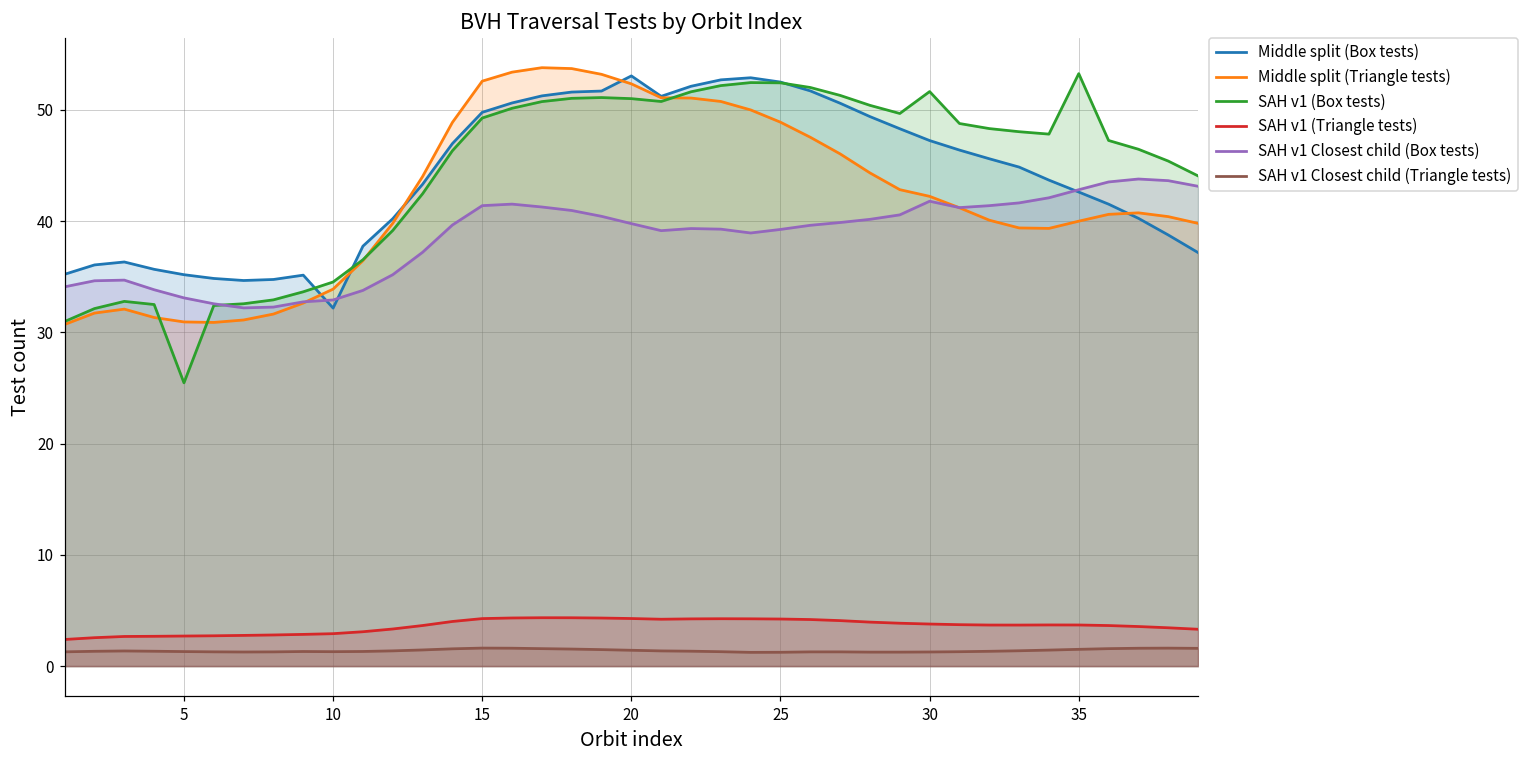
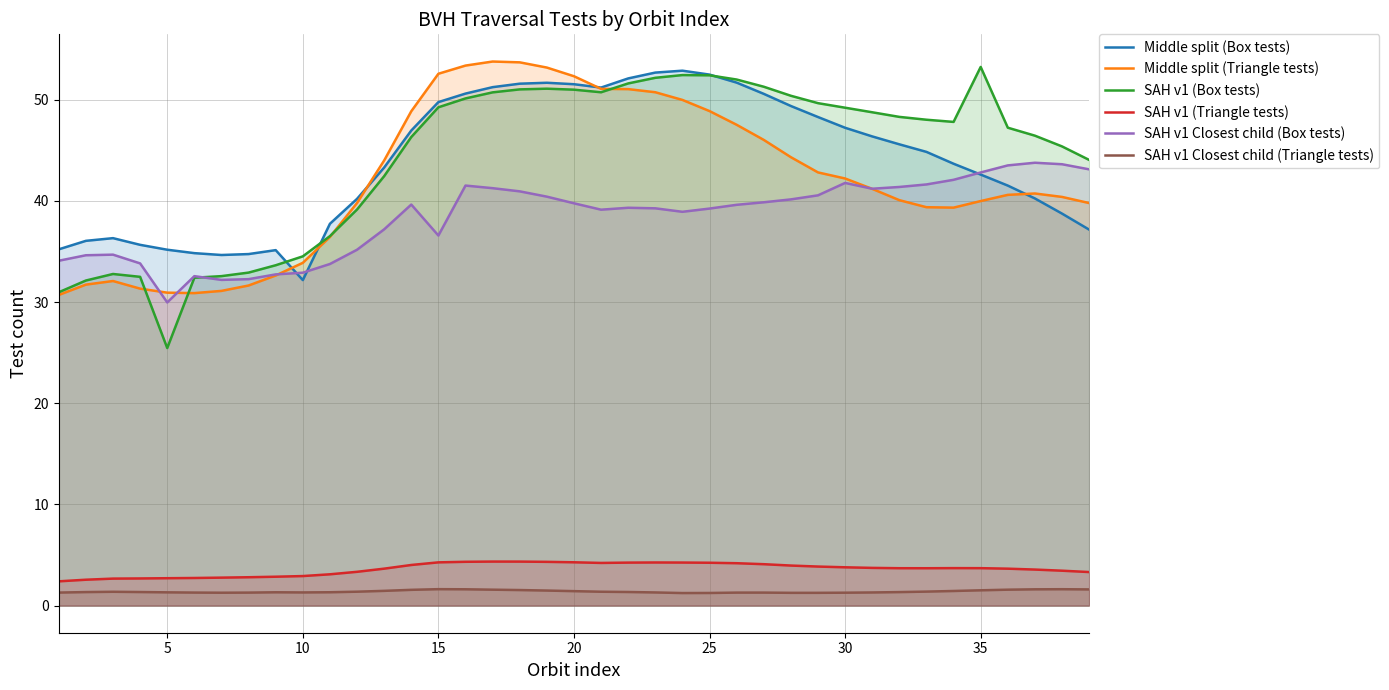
  {
    "Middle split (Box tests)": {
      "5": 35.2,
      "10": 32.2,
      "15": 49.8,
-     "20": 53.0,
+     "20": 51.5,
      "30": 47.2
    },
    "Middle split (Triangle tests)": {
      "5": 30.9,
      "10": 33.9,
      "15": 52.6,
      "20": 52.3,
      "25": 48.9,
      "30": 42.2,
      "35": 40.0
    },
    "SAH v1 (Box tests)": {
      "5": 25.5,
      "10": 34.5,
      "15": 49.3,
      "20": 51.0,
-     "30": 51.6,
+     "30": 49.2,
      "35": 53.3
    },
    "SAH v1 (Triangle tests)": {
      "5": 2.7,
      "10": 2.9,
      "15": 4.3,
      "20": 4.3,
      "25": 4.2,
      "30": 3.8,
      "35": 3.7
    },
    "SAH v1 Closest child (Box tests)": {
-     "5": 33.1,
+     "5": 30.0,
      "10": 32.9,
-     "15": 41.4,
+     "15": 36.6,
      "20": 39.8,
      "25": 39.2,
      "30": 41.8
    },
    "SAH v1 Closest child (Triangle tests)": {
      "5": 1.3,
      "10": 1.3,
      "15": 1.6,
      "20": 1.4,
      "25": 1.2,
      "30": 1.3,
      "35": 1.5
    }
  }
